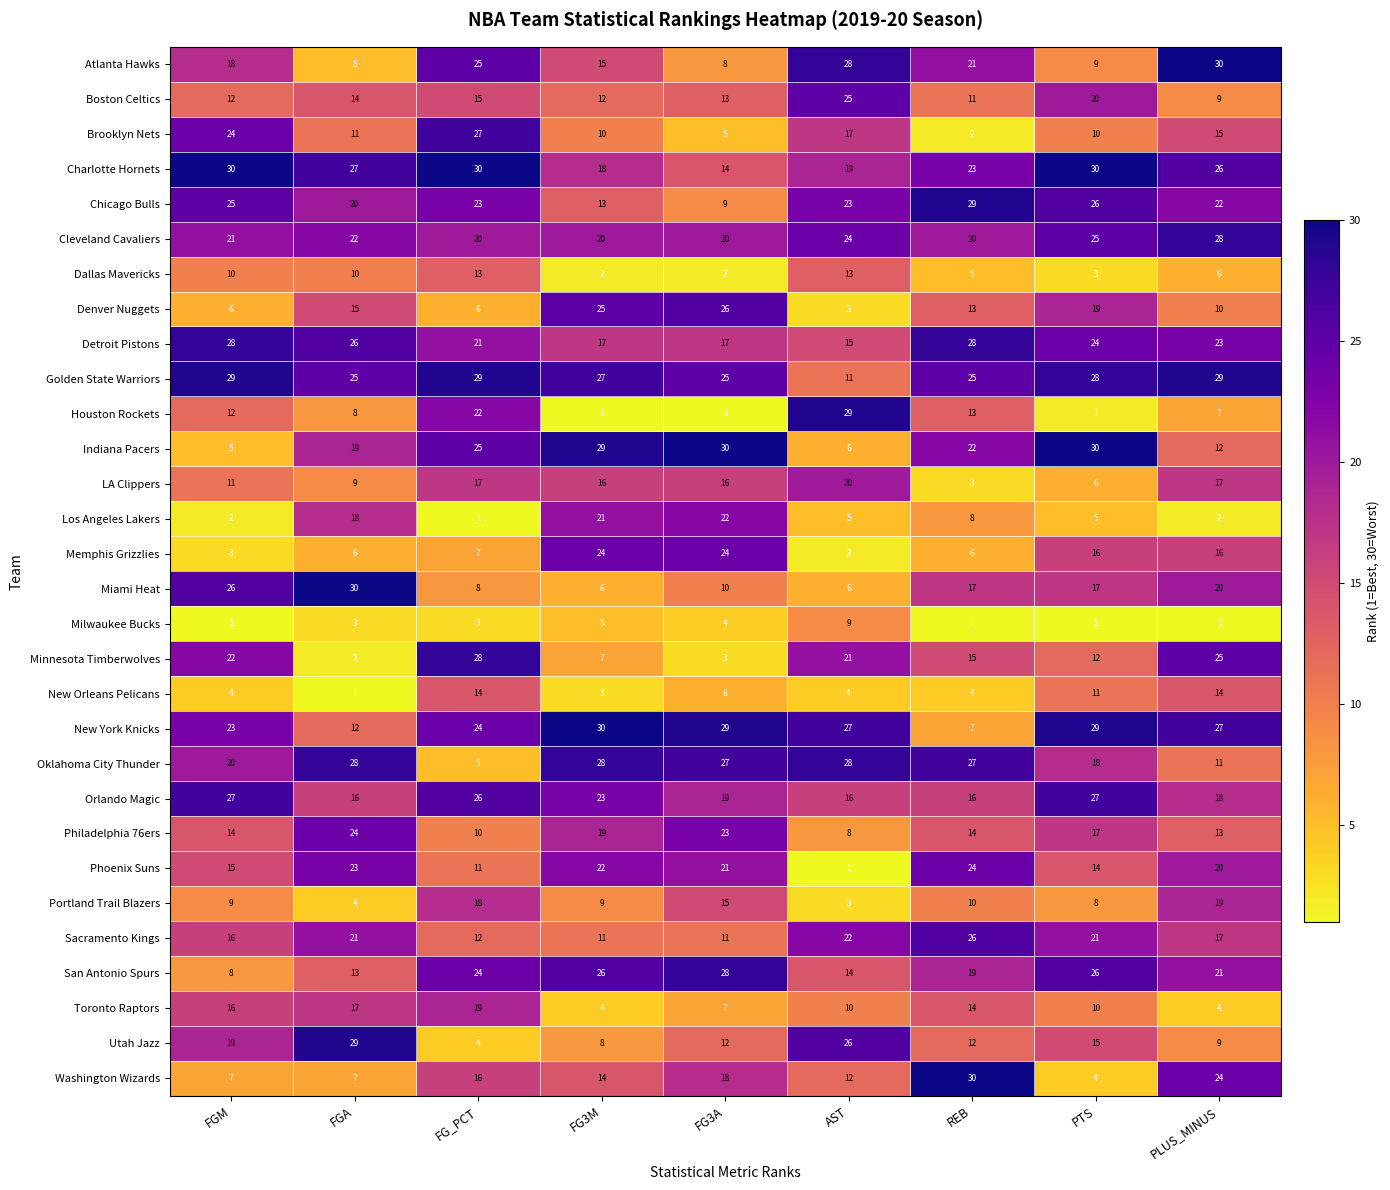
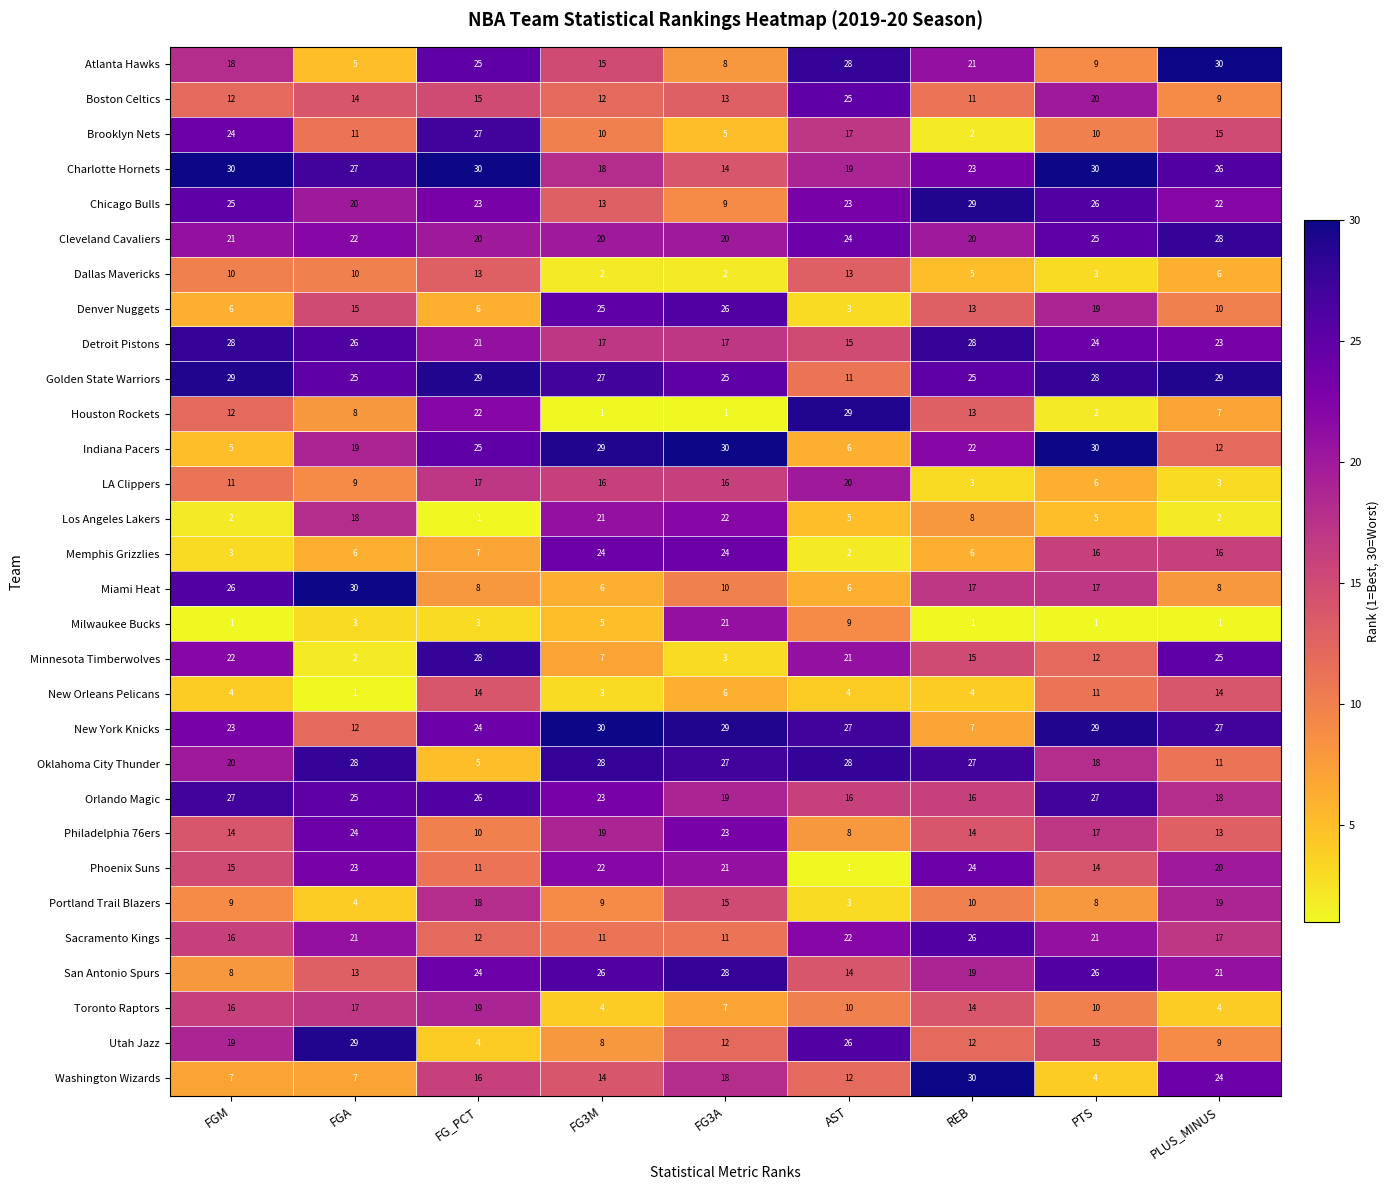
  {
    "LA Clippers": {
      "FGM": 11,
      "FGA": 9,
      "FG_PCT": 17,
      "FG3M": 16,
      "FG3A": 16,
      "AST": 20,
      "REB": 3,
      "PTS": 6,
-     "PLUS_MINUS": 17
+     "PLUS_MINUS": 3
    },
    "Miami Heat": {
      "FGM": 26,
      "FGA": 30,
      "FG_PCT": 8,
      "FG3M": 6,
      "FG3A": 10,
      "AST": 6,
      "REB": 17,
      "PTS": 17,
-     "PLUS_MINUS": 20
+     "PLUS_MINUS": 8
    },
    "Milwaukee Bucks": {
      "FGM": 1,
      "FGA": 3,
      "FG_PCT": 3,
      "FG3M": 5,
-     "FG3A": 4,
+     "FG3A": 21,
      "AST": 9,
      "REB": 1,
      "PTS": 1,
      "PLUS_MINUS": 1
    },
    "Orlando Magic": {
      "FGM": 27,
-     "FGA": 16,
+     "FGA": 25,
      "FG_PCT": 26,
      "FG3M": 23,
      "FG3A": 19,
      "AST": 16,
      "REB": 16,
      "PTS": 27,
      "PLUS_MINUS": 18
    }
  }
